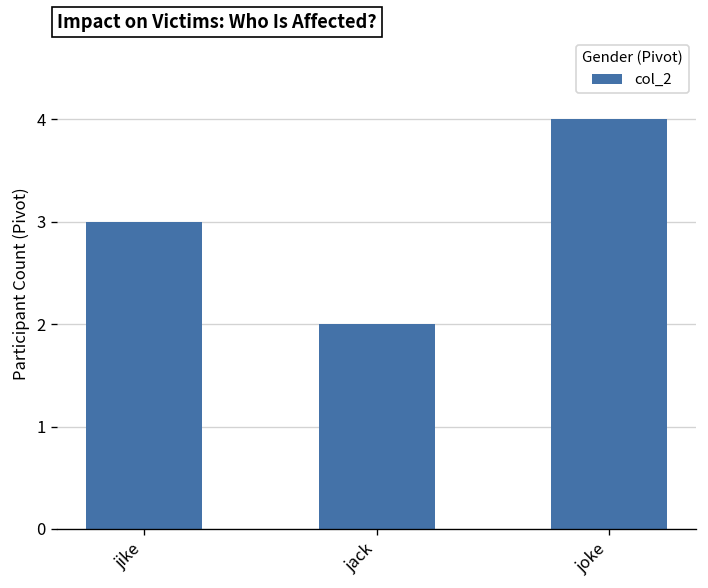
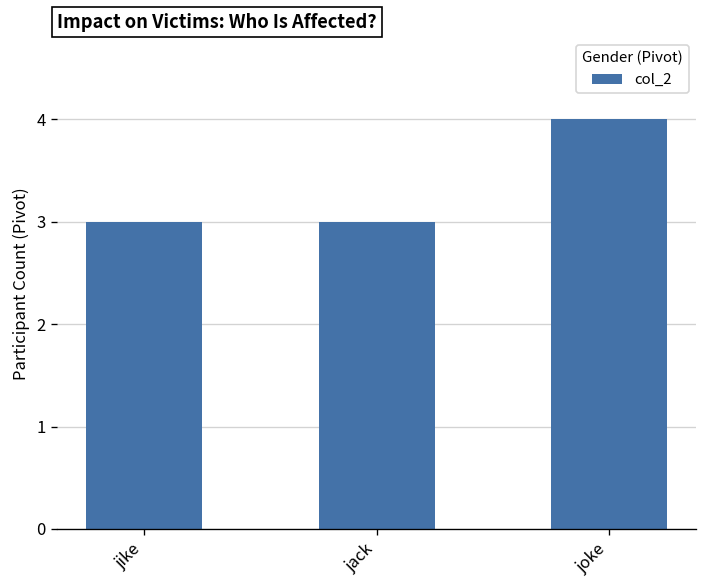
  {
    "jike": 3,
-   "jack": 2,
+   "jack": 3,
    "joke": 4
  }
